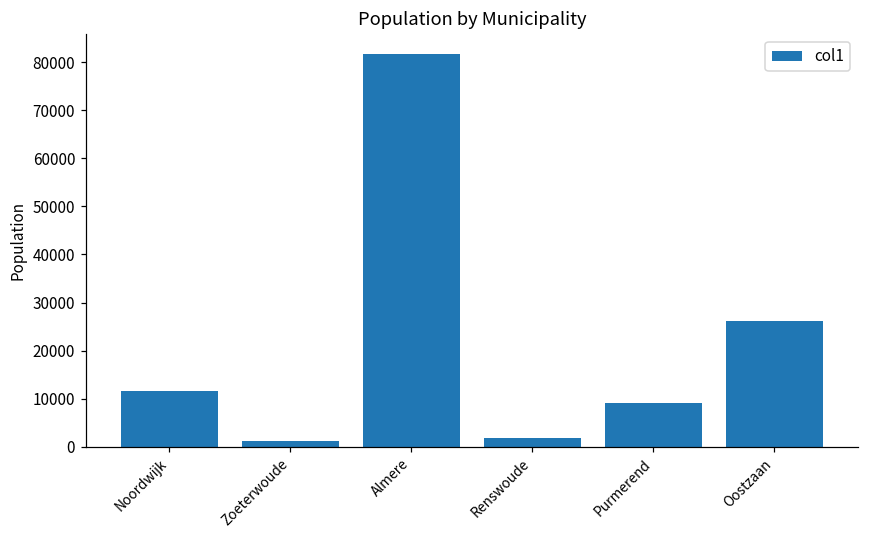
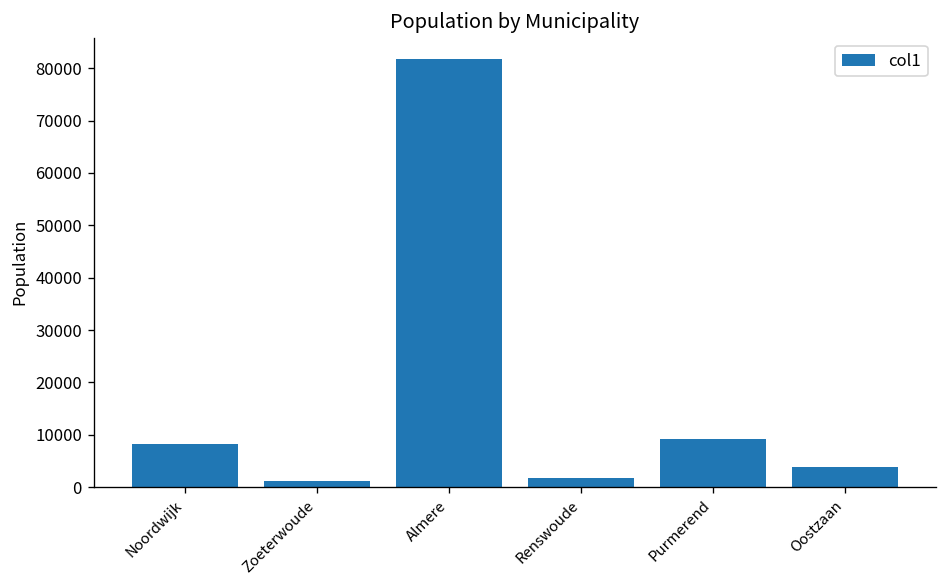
  {
-   "Noordwijk": 12000,
+   "Noordwijk": 8000,
    "Zoeterwoude": 1000,
    "Almere": 82000,
    "Renswoude": 2000,
    "Purmerend": 9000,
-   "Oostzaan": 26000
+   "Oostzaan": 4000
  }
